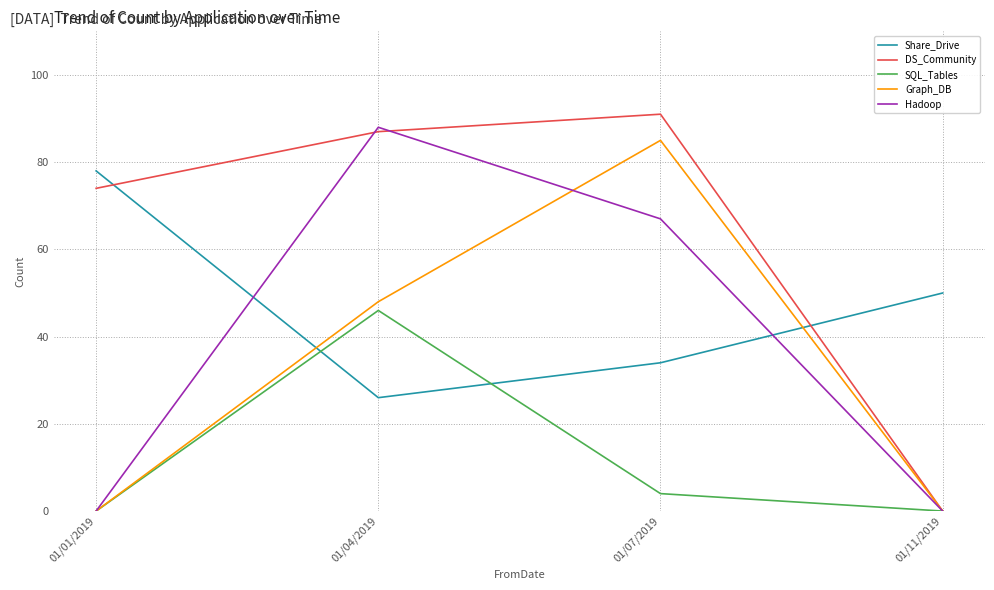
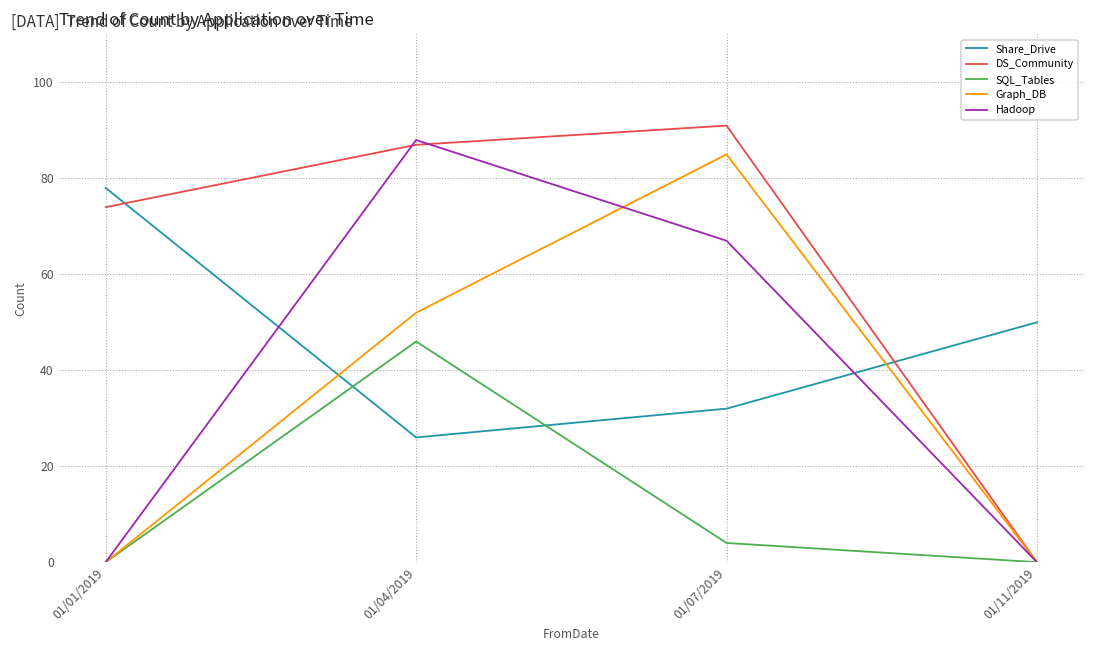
  {
    "Share_Drive": {
      "01/01/2019": 78,
      "01/04/2019": 26,
-     "01/07/2019": 34,
+     "01/07/2019": 32,
      "01/11/2019": 50
    },
    "DS_Community": {
      "01/01/2019": 74,
      "01/04/2019": 87,
      "01/07/2019": 91
    },
    "SQL_Tables": {
      "01/04/2019": 46,
      "01/07/2019": 4
    },
    "Graph_DB": {
-     "01/04/2019": 48,
+     "01/04/2019": 52,
      "01/07/2019": 85
    },
    "Hadoop": {
      "01/04/2019": 88,
      "01/07/2019": 67
    }
  }
